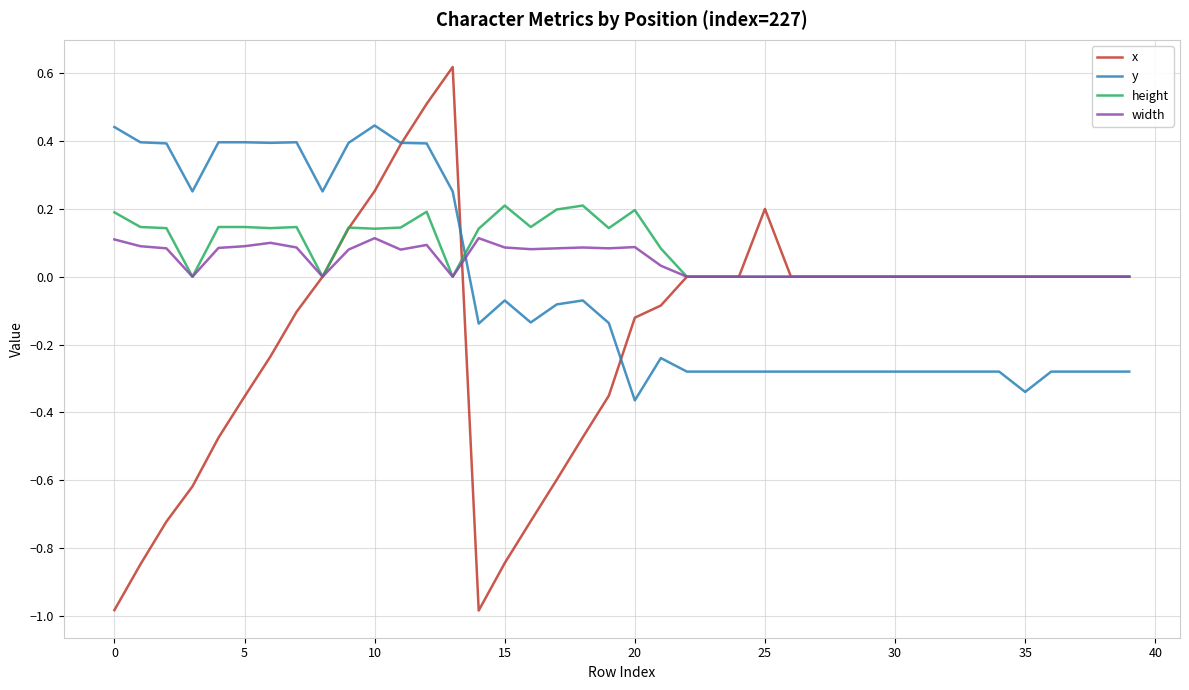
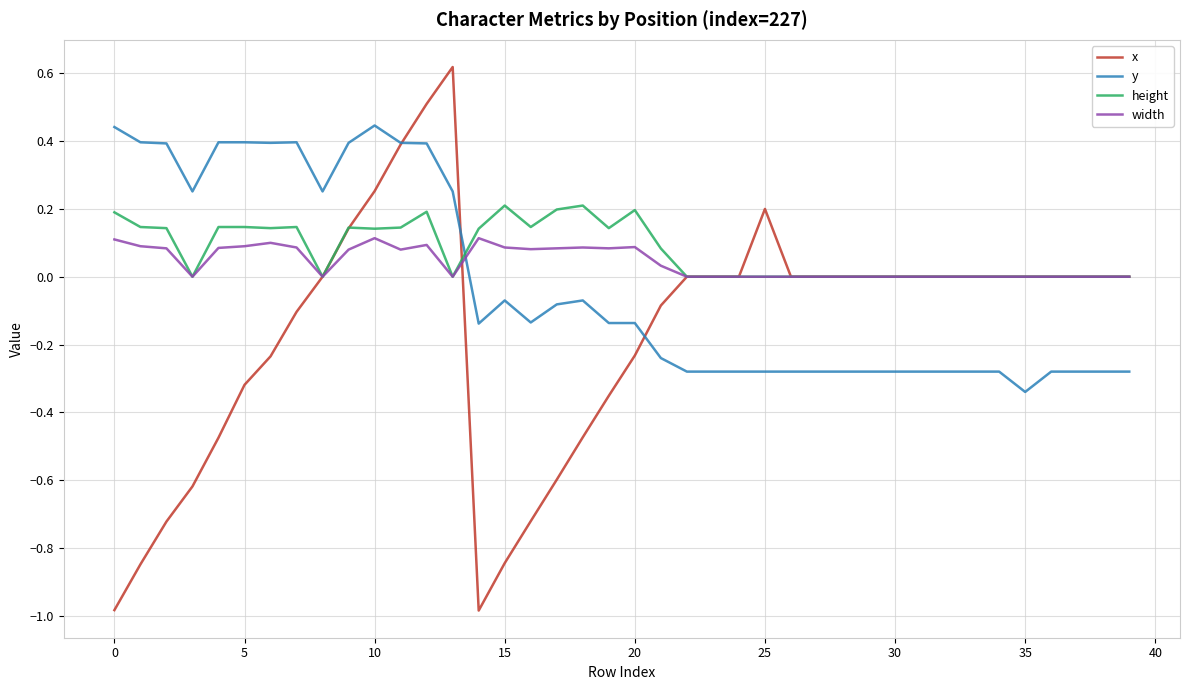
  {
    "x": {
      "0": -0.98,
-     "5": -0.35,
+     "5": -0.32,
      "10": 0.25,
      "15": -0.84,
-     "20": -0.12,
+     "20": -0.23,
      "25": 0.20
    },
    "y": {
      "0": 0.44,
      "5": 0.40,
      "10": 0.45,
      "15": -0.07,
-     "20": -0.36,
+     "20": -0.14,
      "25": -0.28,
      "30": -0.28,
      "35": -0.34
    },
    "height": {
      "0": 0.19,
      "5": 0.15,
      "10": 0.14,
      "15": 0.21,
      "20": 0.20
    },
    "width": {
      "0": 0.11,
      "5": 0.09,
      "10": 0.11,
      "15": 0.09,
      "20": 0.09
    }
  }
